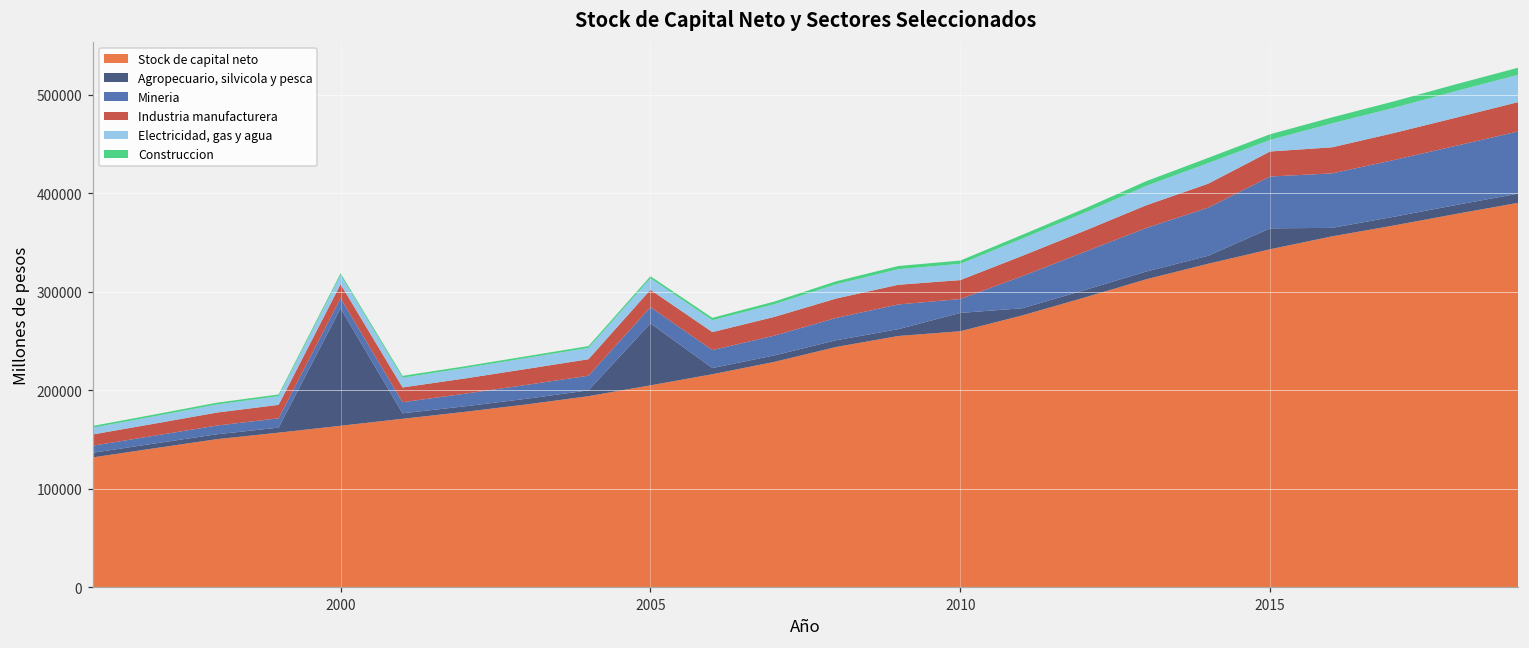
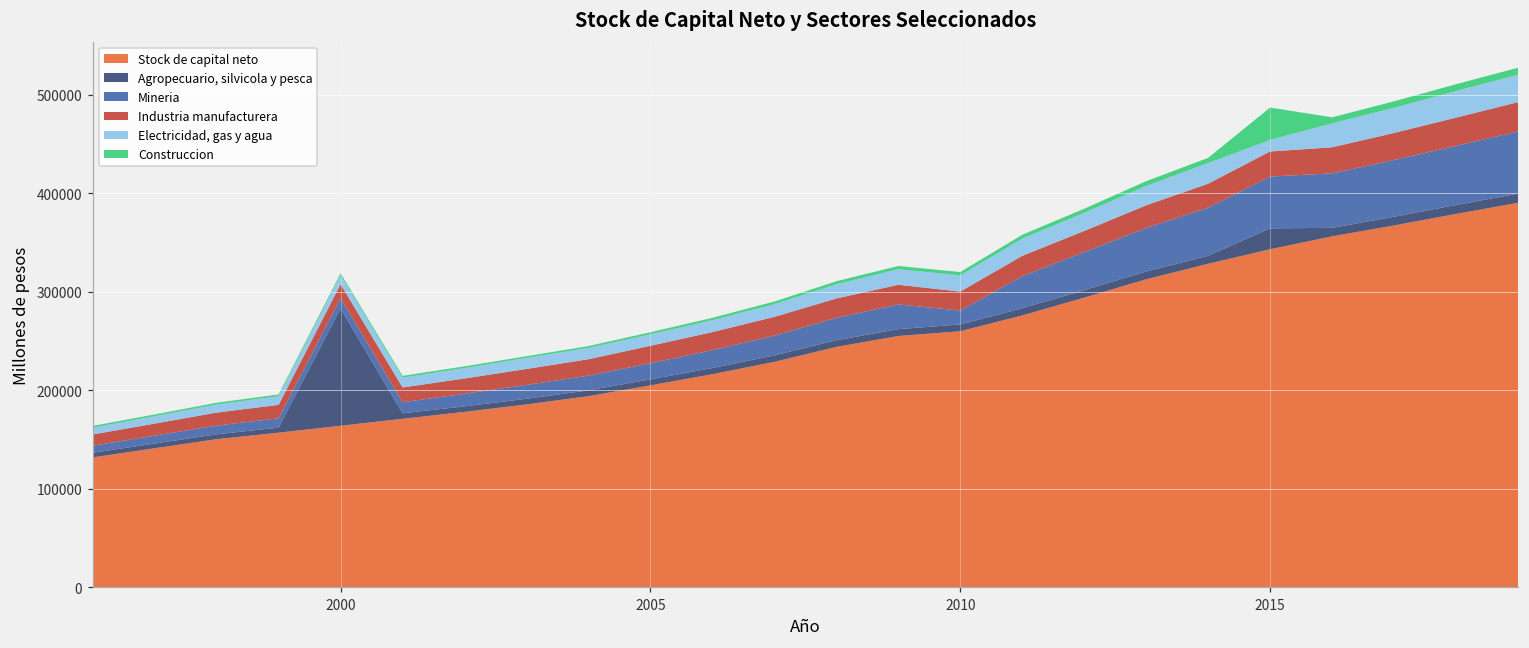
  {
    "Agropecuario, silvicola y pesca": {
      "2000": 120000,
-     "2005": 60000,
-     "2010": 20000,
+     "2005": 10000,
+     "2010": 10000,
      "2015": 20000
    },
    "Mineria": {
      "2000": 10000,
      "2005": 20000,
      "2010": 10000,
      "2015": 50000
    },
    "Electricidad, gas y agua": {
      "2010": 20000,
      "2015": 10000
    },
    "Construccion": {
      "2010": 0,
-     "2015": 10000
+     "2015": 30000
    }
  }
